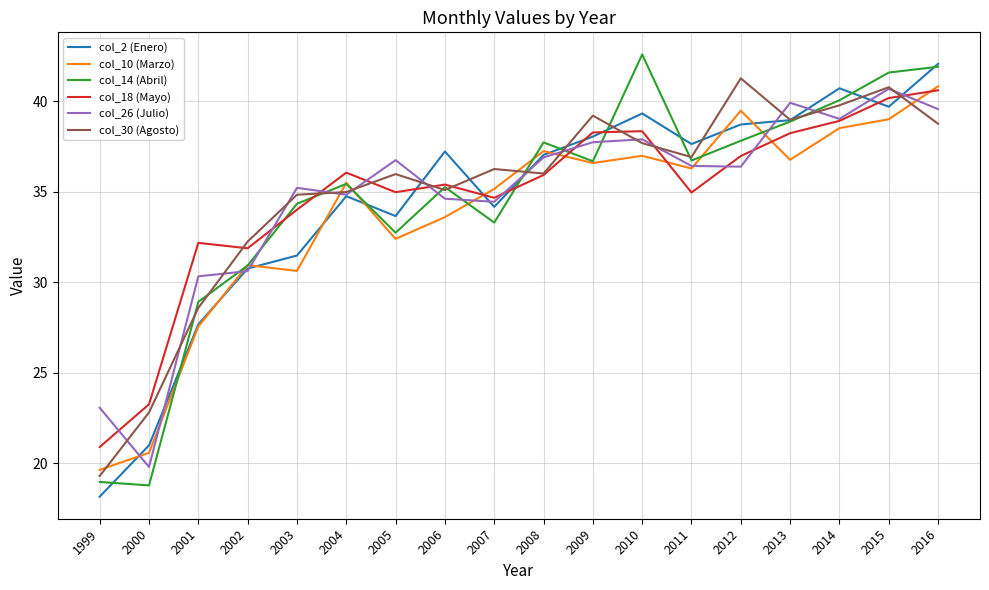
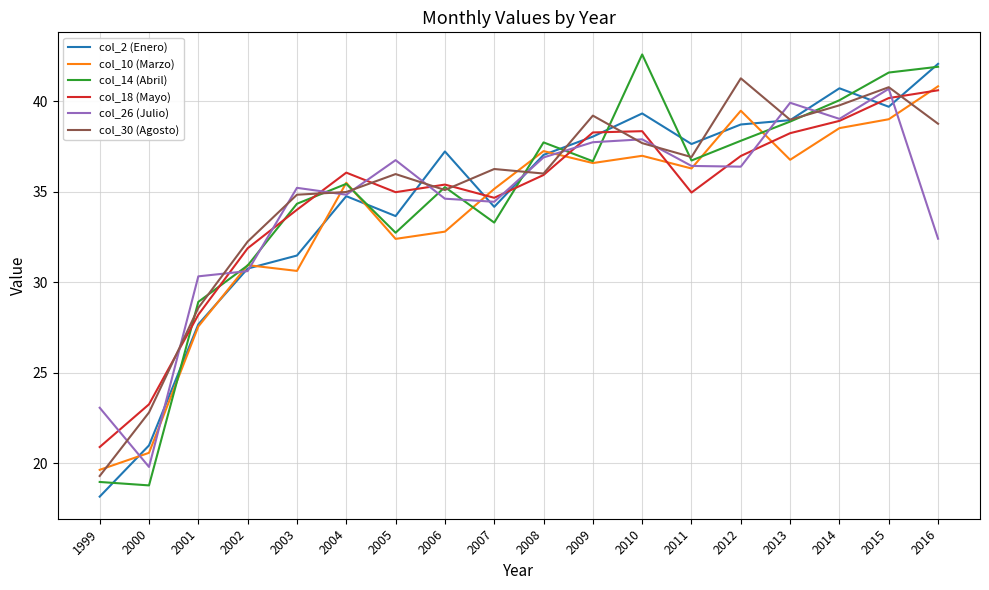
  {
    "col_2 (Enero)": {
      "1999": 18.2,
      "2000": 21.0,
      "2003": 31.5,
      "2005": 33.7,
      "2006": 37.2,
      "2007": 34.2,
      "2009": 38.1,
      "2010": 39.3,
      "2011": 37.6,
      "2012": 38.7,
      "2014": 40.7,
      "2015": 39.7,
      "2016": 42.1
    },
    "col_10 (Marzo)": {
      "1999": 19.6,
      "2000": 20.6,
      "2003": 30.6,
      "2005": 32.4,
-     "2006": 33.6,
+     "2006": 32.8,
      "2007": 35.2,
      "2008": 37.3,
      "2010": 37.0,
      "2011": 36.3,
      "2012": 39.5,
      "2013": 36.8,
      "2014": 38.5,
      "2015": 39.0,
      "2016": 40.8
    },
    "col_14 (Abril)": {
      "1999": 19.0,
      "2000": 18.8,
      "2001": 28.9,
      "2003": 34.3,
      "2005": 32.7,
      "2007": 33.3,
      "2008": 37.7,
      "2010": 42.6,
      "2011": 36.7,
      "2012": 37.8,
      "2014": 40.1,
      "2015": 41.6,
      "2016": 41.9
    },
    "col_18 (Mayo)": {
      "1999": 20.9,
      "2000": 23.3,
-     "2001": 32.2,
+     "2001": 28.2,
      "2002": 31.9,
      "2003": 34.0,
      "2004": 36.1,
      "2005": 35.0,
      "2007": 34.7,
      "2009": 38.3,
      "2010": 38.4,
      "2011": 35.0,
      "2012": 37.0,
      "2013": 38.2,
      "2015": 40.2,
      "2016": 40.6
    },
    "col_26 (Julio)": {
      "1999": 23.1,
      "2000": 19.8,
      "2001": 30.3,
      "2003": 35.2,
      "2005": 36.8,
      "2006": 34.6,
      "2007": 34.5,
      "2009": 37.7,
      "2010": 37.9,
      "2011": 36.4,
      "2012": 36.4,
      "2013": 39.9,
-     "2016": 39.6
+     "2016": 32.4
    },
    "col_30 (Agosto)": {
      "1999": 19.3,
      "2000": 22.8,
      "2001": 28.6,
      "2002": 32.3,
      "2003": 34.8,
      "2004": 35.0,
      "2005": 36.0,
      "2006": 35.1,
      "2007": 36.3,
      "2009": 39.2,
      "2010": 37.7,
      "2011": 36.9,
      "2012": 41.3,
      "2014": 39.8,
      "2016": 38.8
    }
  }
